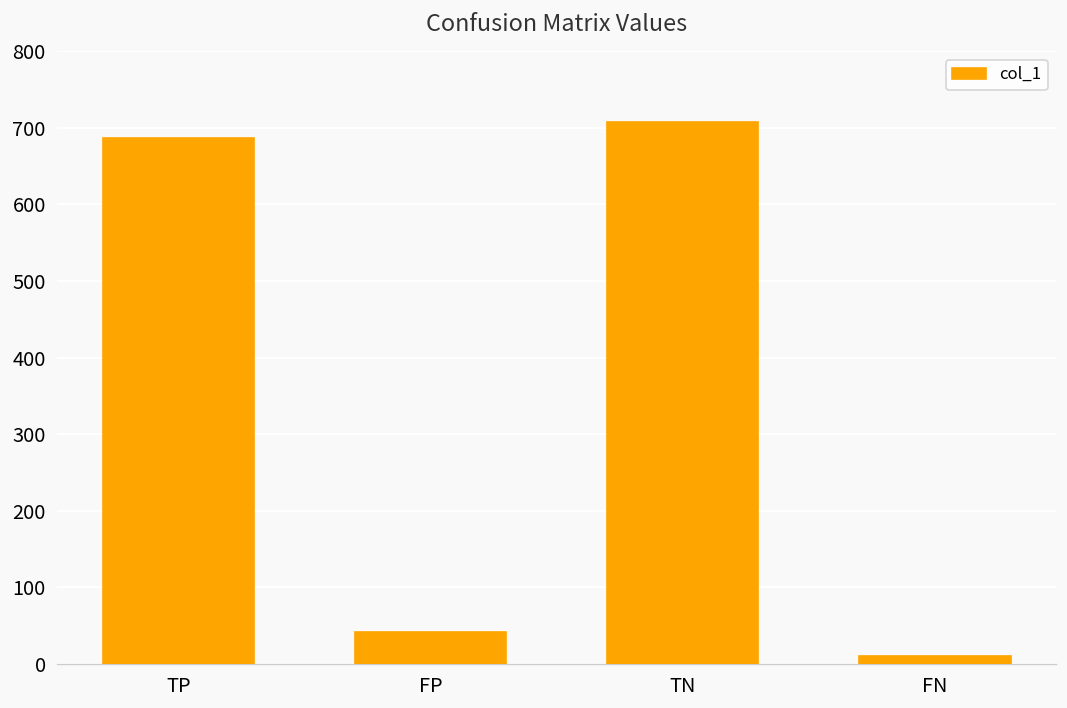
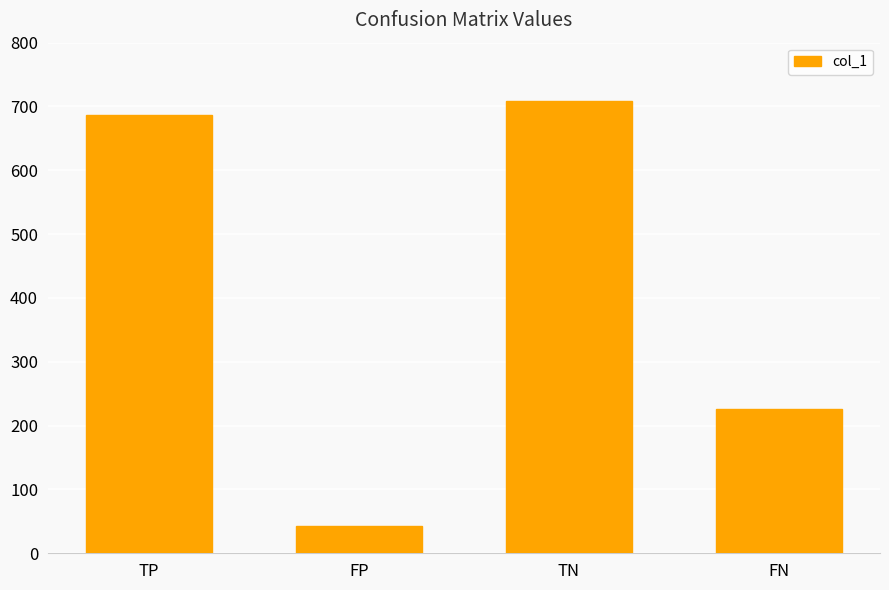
  {
    "TP": 690,
    "FP": 40,
    "TN": 710,
-   "FN": 10
+   "FN": 230
  }
